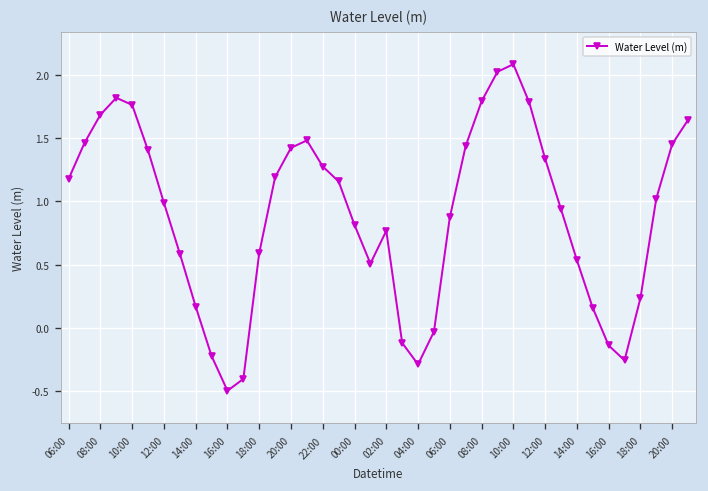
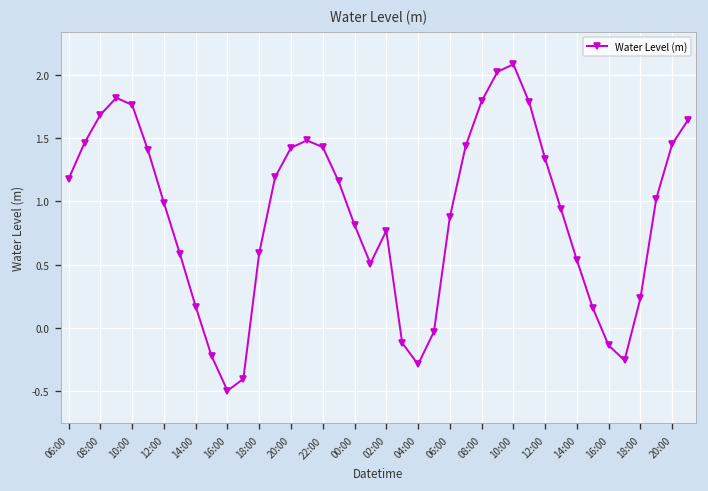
  {
-   "22:00": 1.27,
+   "22:00": 1.43,
    "00:00": 0.81,
    "02:00": 0.77,
    "04:00": -0.29
  }
